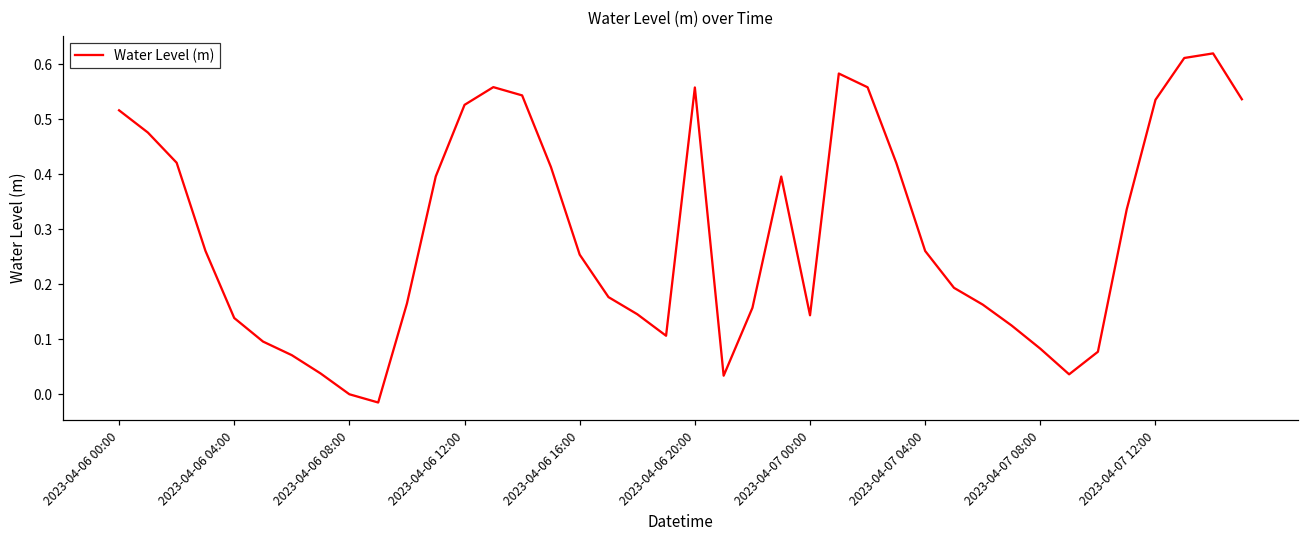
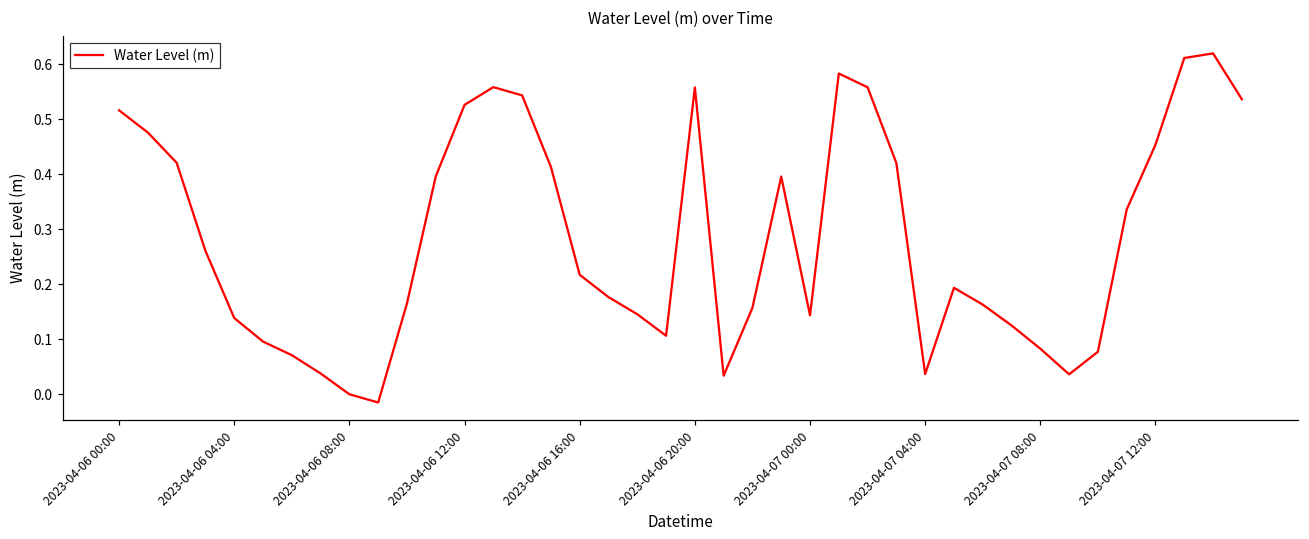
  {
    "2023-04-06 00:00": 0.52,
    "2023-04-06 04:00": 0.14,
    "2023-04-06 08:00": 0.00,
    "2023-04-06 12:00": 0.53,
-   "2023-04-06 16:00": 0.25,
+   "2023-04-06 16:00": 0.22,
    "2023-04-06 20:00": 0.56,
    "2023-04-07 00:00": 0.14,
-   "2023-04-07 04:00": 0.26,
+   "2023-04-07 04:00": 0.04,
    "2023-04-07 08:00": 0.08,
-   "2023-04-07 12:00": 0.54
+   "2023-04-07 12:00": 0.45
  }
